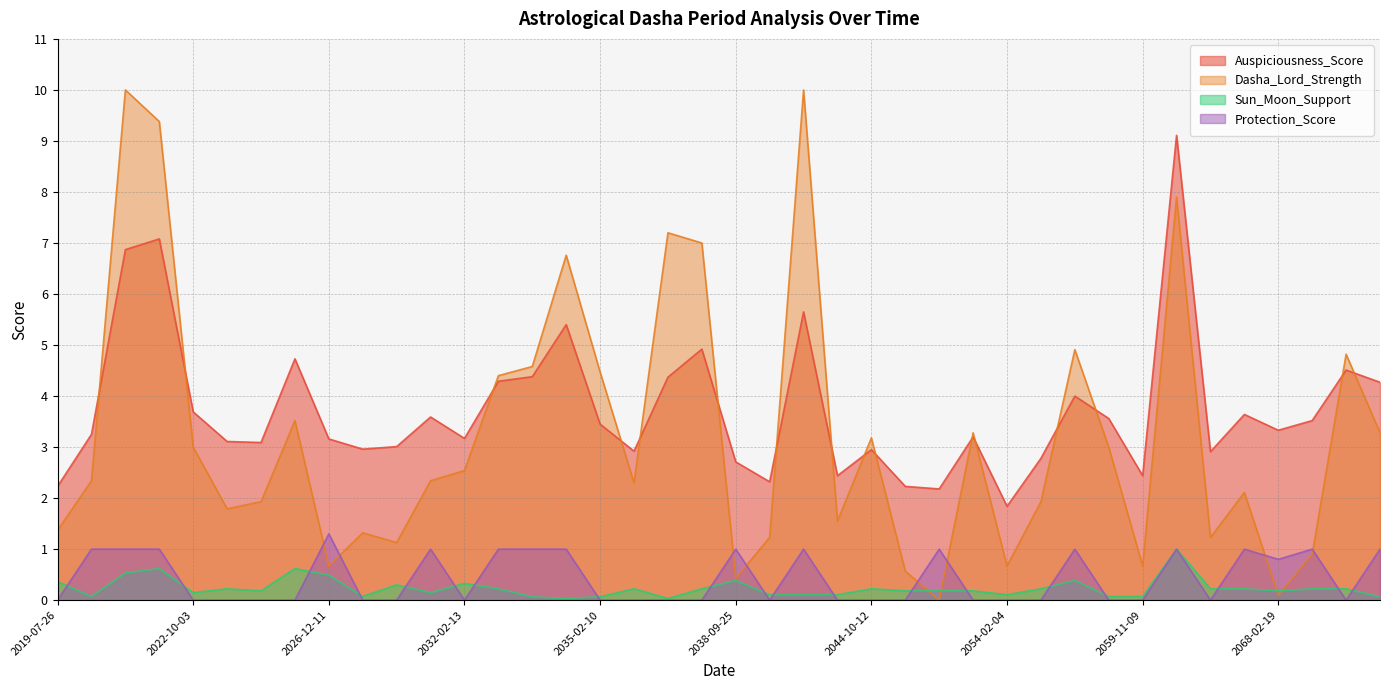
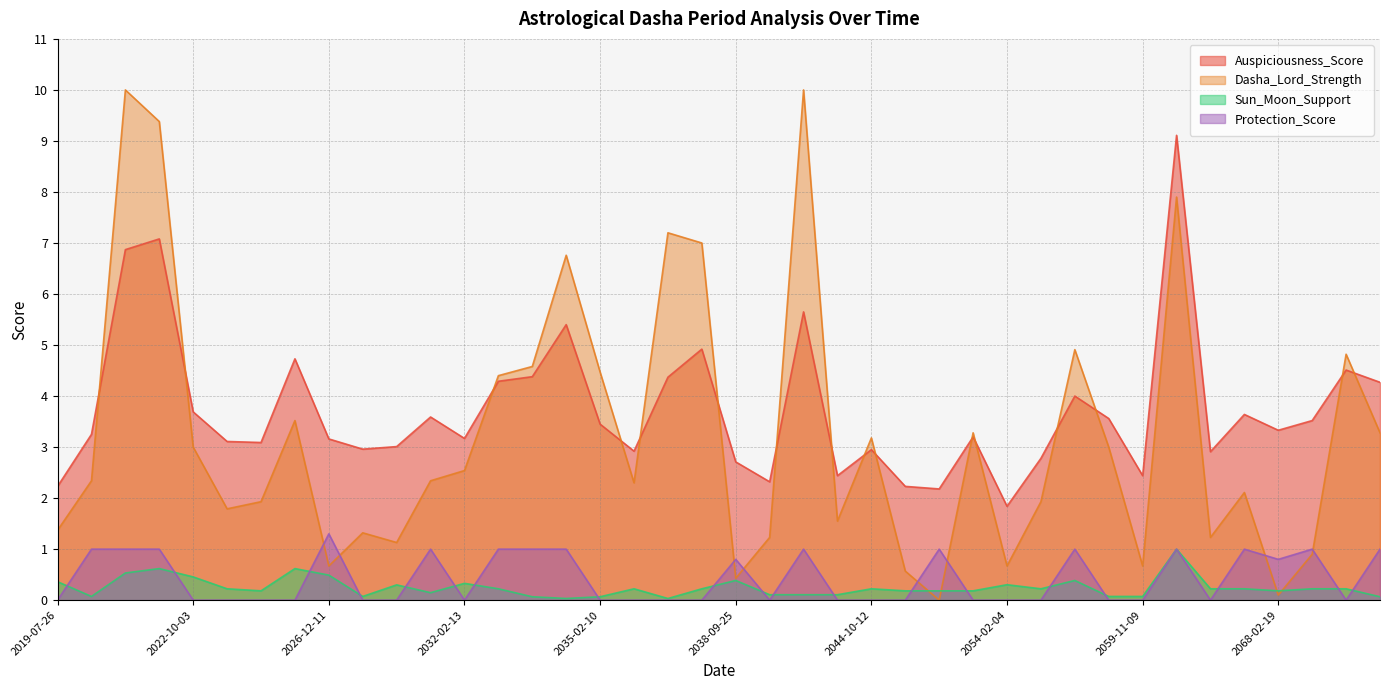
  {
    "Sun_Moon_Support": {
      "2019-07-26": 0.4,
-     "2022-10-03": 0.1,
+     "2022-10-03": 0.5,
      "2026-12-11": 0.5,
      "2032-02-13": 0.3,
      "2035-02-10": 0.1,
      "2044-10-12": 0.2,
-     "2054-02-04": 0.1,
+     "2054-02-04": 0.3,
      "2059-11-09": 0.1,
      "2068-02-19": 0.2
    },
    "Protection_Score": {
      "2019-07-26": 0.0,
      "2022-10-03": 0.0,
      "2026-12-11": 1.3,
      "2032-02-13": 0.0,
      "2035-02-10": 0.0,
-     "2038-09-25": 1.0,
+     "2038-09-25": 0.8,
      "2044-10-12": 0.0,
      "2054-02-04": 0.0,
      "2059-11-09": 0.0,
      "2068-02-19": 0.8
    }
  }
